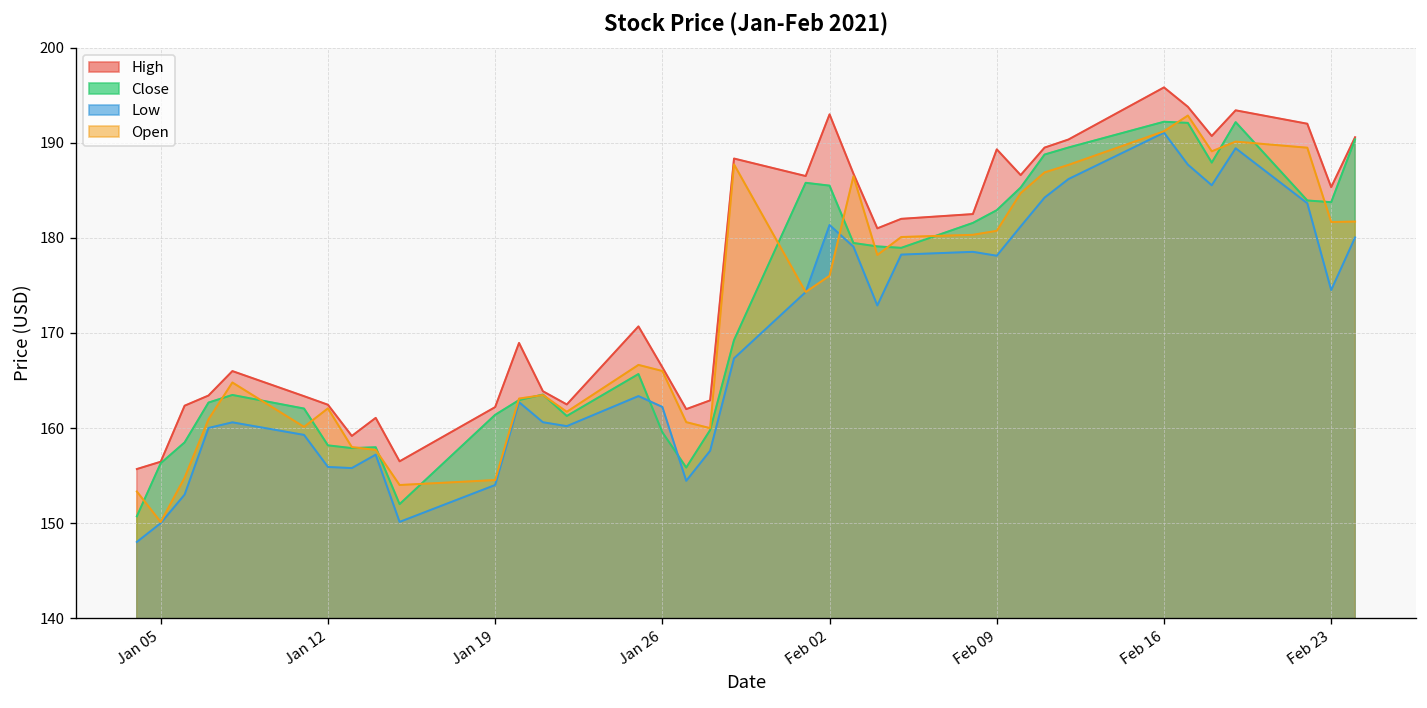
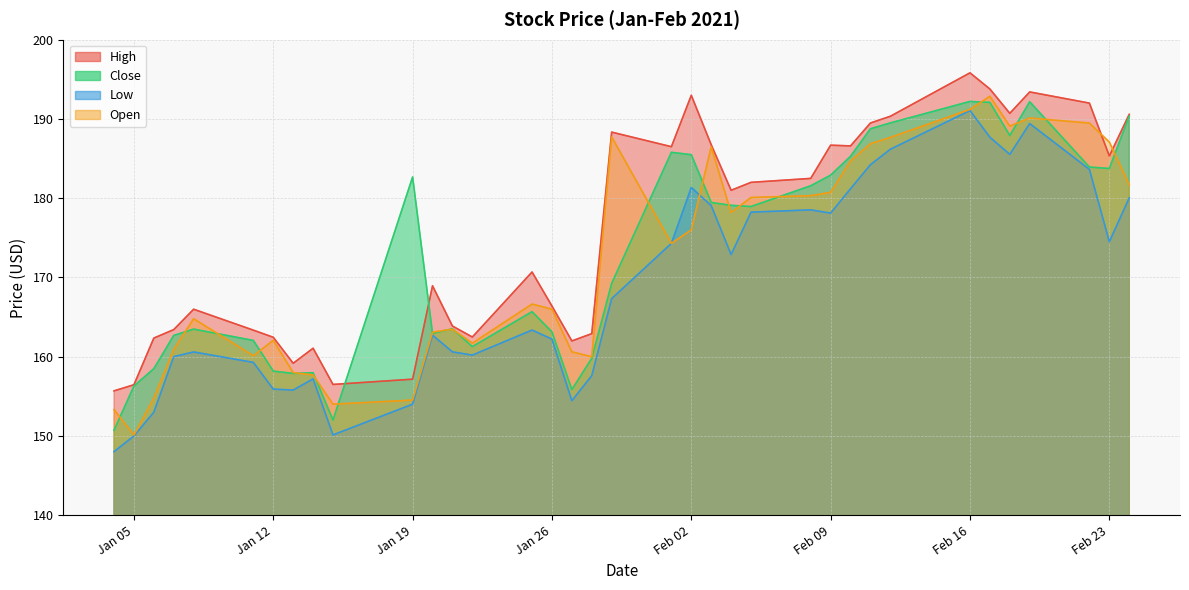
  {
    "High": {
      "Jan 12": 162,
-     "Jan 19": 162,
+     "Jan 19": 157,
      "Jan 26": 166,
      "Feb 02": 193,
-     "Feb 09": 189,
+     "Feb 09": 187,
      "Feb 16": 196,
      "Feb 23": 185
    },
    "Close": {
      "Jan 12": 158,
-     "Jan 19": 161,
-     "Jan 26": 160,
+     "Jan 19": 183,
+     "Jan 26": 163,
      "Feb 02": 185,
      "Feb 09": 183,
      "Feb 16": 192,
      "Feb 23": 184
    },
    "Low": {
      "Jan 12": 156,
      "Jan 19": 154,
      "Jan 26": 162,
      "Feb 02": 181,
      "Feb 09": 178,
      "Feb 23": 175
    },
    "Open": {
      "Jan 12": 162,
      "Jan 19": 155,
      "Jan 26": 166,
      "Feb 02": 176,
      "Feb 09": 181,
-     "Feb 23": 182
+     "Feb 23": 187
    }
  }
